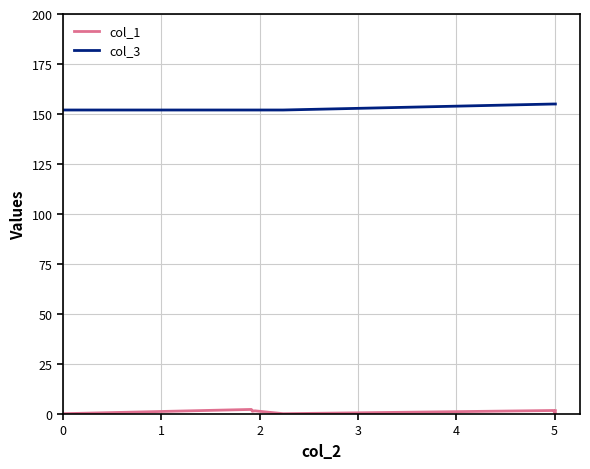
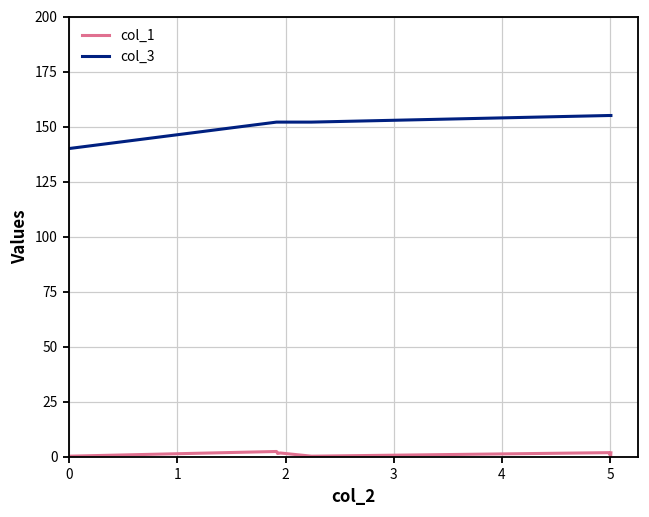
  {
    "col_1": {
      "0": 0
    },
    "col_3": {
-     "0": 152
+     "0": 140
    }
  }
